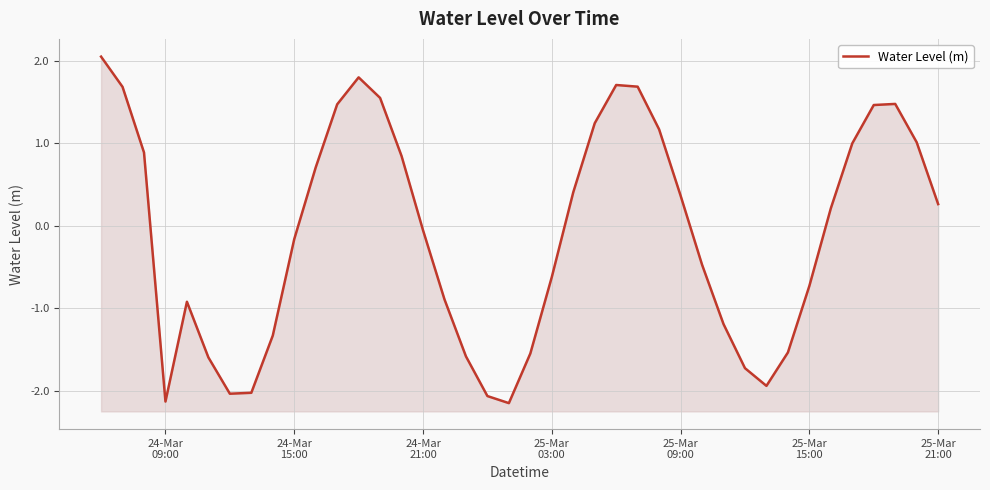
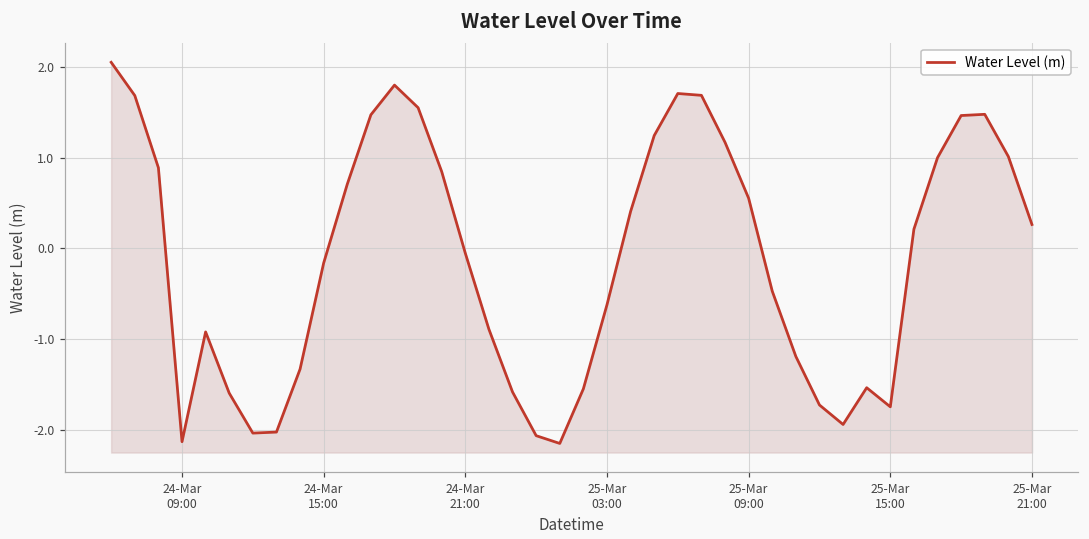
  {
    "24-Mar 09:00": -2.1,
    "24-Mar 15:00": -0.2,
    "24-Mar 21:00": -0.1,
    "25-Mar 03:00": -0.6,
-   "25-Mar 09:00": 0.4,
-   "25-Mar 15:00": -0.7,
+   "25-Mar 09:00": 0.6,
+   "25-Mar 15:00": -1.7,
    "25-Mar 21:00": 0.3
  }
